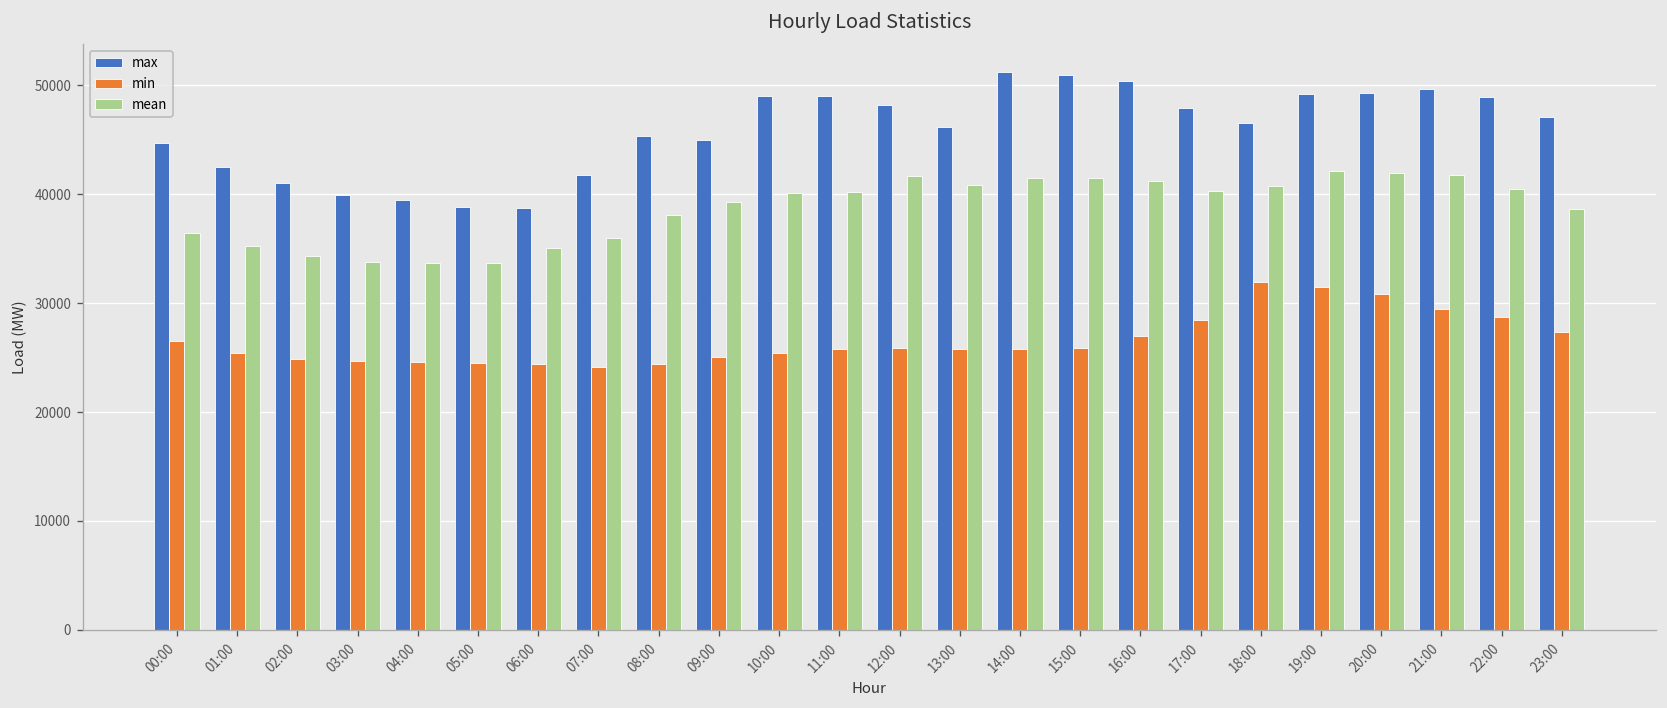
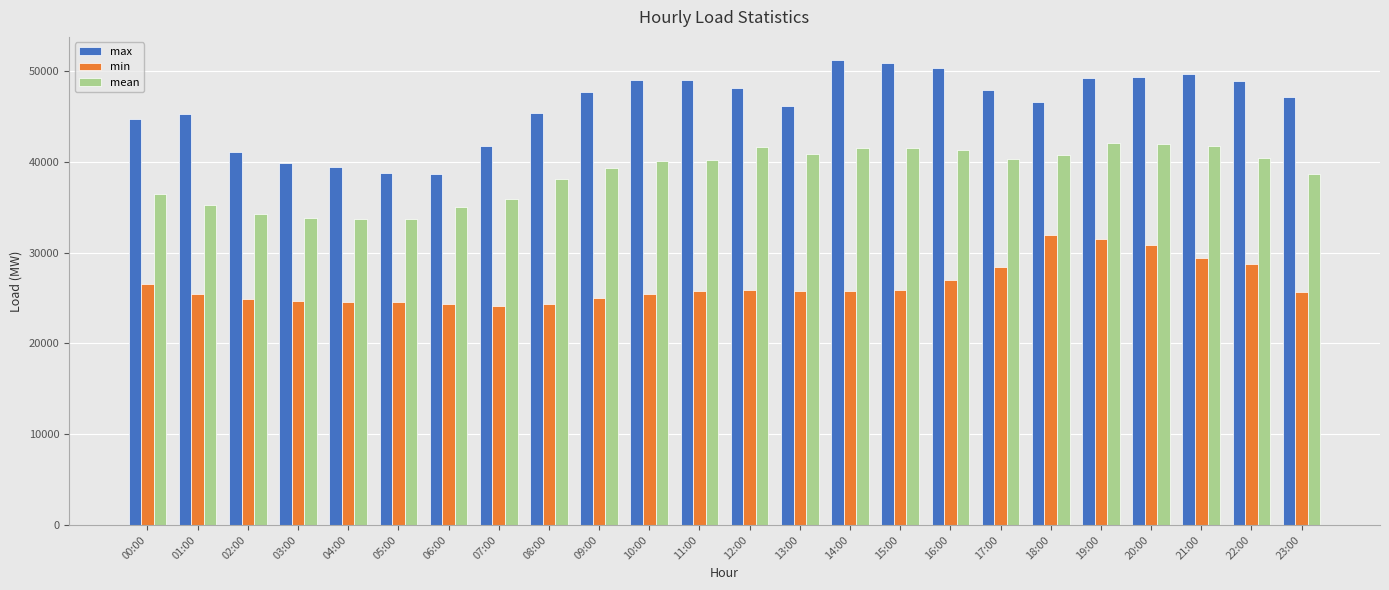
  {
    "max": {
      "00:00": 45000,
-     "01:00": 42000,
+     "01:00": 45000,
      "02:00": 41000,
      "03:00": 40000,
      "04:00": 39000,
      "05:00": 39000,
      "06:00": 39000,
      "07:00": 42000,
      "08:00": 45000,
-     "09:00": 45000,
+     "09:00": 48000,
      "10:00": 49000,
      "11:00": 49000,
      "12:00": 48000,
      "13:00": 46000,
      "14:00": 51000,
      "15:00": 51000,
      "16:00": 50000,
      "17:00": 48000,
      "18:00": 47000,
      "19:00": 49000,
      "20:00": 49000,
      "21:00": 50000,
      "22:00": 49000,
      "23:00": 47000
    },
    "min": {
      "00:00": 27000,
      "01:00": 25000,
      "02:00": 25000,
      "03:00": 25000,
      "04:00": 25000,
      "05:00": 25000,
      "06:00": 24000,
      "07:00": 24000,
      "08:00": 24000,
      "09:00": 25000,
      "10:00": 25000,
      "11:00": 26000,
      "12:00": 26000,
      "13:00": 26000,
      "14:00": 26000,
      "15:00": 26000,
      "16:00": 27000,
      "17:00": 28000,
      "18:00": 32000,
      "19:00": 32000,
      "20:00": 31000,
      "21:00": 29000,
      "22:00": 29000,
-     "23:00": 27000
+     "23:00": 26000
    },
    "mean": {
      "00:00": 36000,
      "01:00": 35000,
      "02:00": 34000,
      "03:00": 34000,
      "04:00": 34000,
      "05:00": 34000,
      "06:00": 35000,
      "07:00": 36000,
      "08:00": 38000,
      "09:00": 39000,
      "10:00": 40000,
      "11:00": 40000,
      "12:00": 42000,
      "13:00": 41000,
      "14:00": 42000,
      "15:00": 42000,
      "16:00": 41000,
      "17:00": 40000,
      "18:00": 41000,
      "19:00": 42000,
      "20:00": 42000,
      "21:00": 42000,
      "22:00": 40000,
      "23:00": 39000
    }
  }
